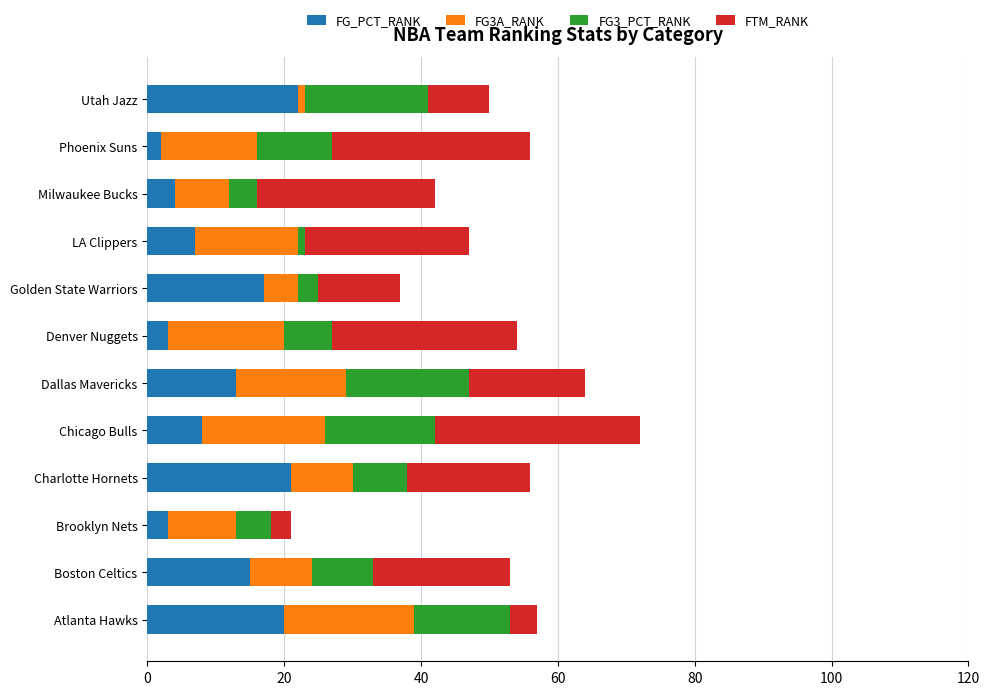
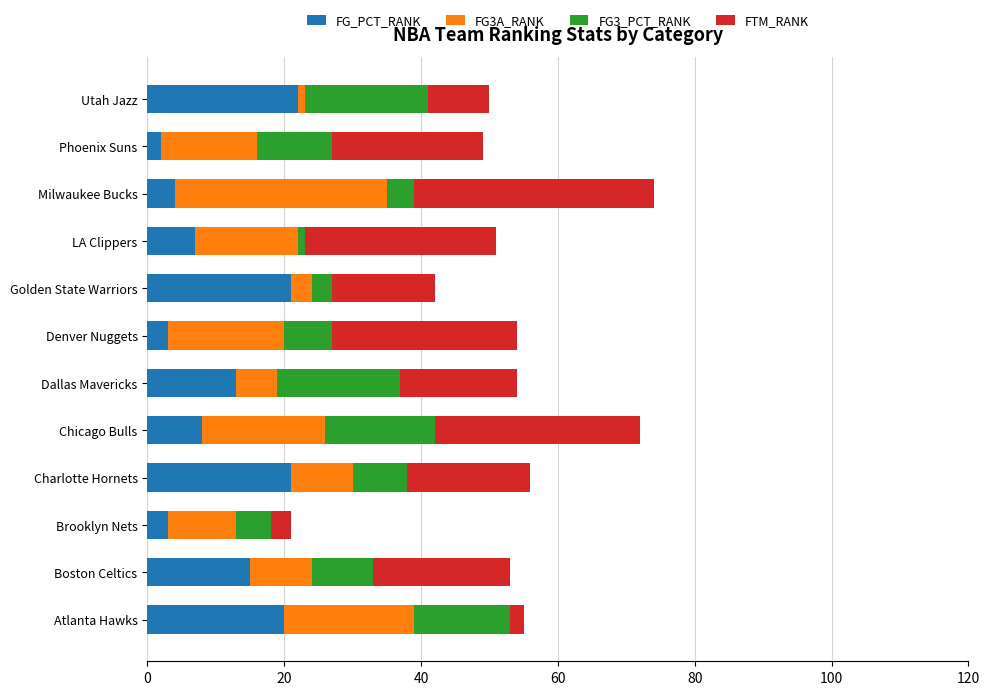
  {
    "FG_PCT_RANK": {
      "Utah Jazz": 22,
      "Phoenix Suns": 2,
      "Milwaukee Bucks": 4,
      "LA Clippers": 7,
-     "Golden State Warriors": 17,
+     "Golden State Warriors": 21,
      "Denver Nuggets": 3,
      "Dallas Mavericks": 13,
      "Chicago Bulls": 8,
      "Charlotte Hornets": 21,
      "Brooklyn Nets": 3,
      "Boston Celtics": 15,
      "Atlanta Hawks": 20
    },
    "FG3A_RANK": {
      "Utah Jazz": 1,
      "Phoenix Suns": 14,
-     "Milwaukee Bucks": 8,
+     "Milwaukee Bucks": 31,
      "LA Clippers": 15,
-     "Golden State Warriors": 5,
+     "Golden State Warriors": 3,
      "Denver Nuggets": 17,
-     "Dallas Mavericks": 16,
+     "Dallas Mavericks": 6,
      "Chicago Bulls": 18,
      "Charlotte Hornets": 9,
      "Brooklyn Nets": 10,
      "Boston Celtics": 9,
      "Atlanta Hawks": 19
    },
    "FG3_PCT_RANK": {
      "Utah Jazz": 18,
      "Phoenix Suns": 11,
      "Milwaukee Bucks": 4,
      "LA Clippers": 1,
      "Golden State Warriors": 3,
      "Denver Nuggets": 7,
      "Dallas Mavericks": 18,
      "Chicago Bulls": 16,
      "Charlotte Hornets": 8,
      "Brooklyn Nets": 5,
      "Boston Celtics": 9,
      "Atlanta Hawks": 14
    },
    "FTM_RANK": {
      "Utah Jazz": 9,
-     "Phoenix Suns": 29,
-     "Milwaukee Bucks": 26,
-     "LA Clippers": 24,
-     "Golden State Warriors": 12,
+     "Phoenix Suns": 22,
+     "Milwaukee Bucks": 35,
+     "LA Clippers": 28,
+     "Golden State Warriors": 15,
      "Denver Nuggets": 27,
      "Dallas Mavericks": 17,
      "Chicago Bulls": 30,
      "Charlotte Hornets": 18,
      "Brooklyn Nets": 3,
      "Boston Celtics": 20,
-     "Atlanta Hawks": 4
+     "Atlanta Hawks": 2
    }
  }
